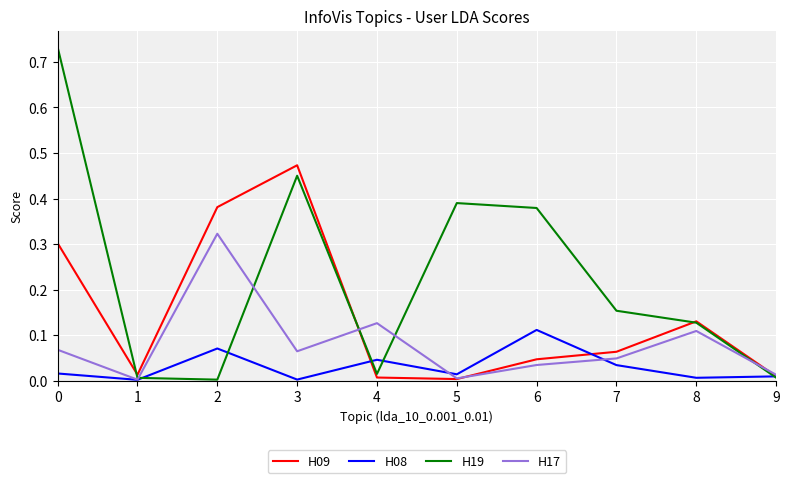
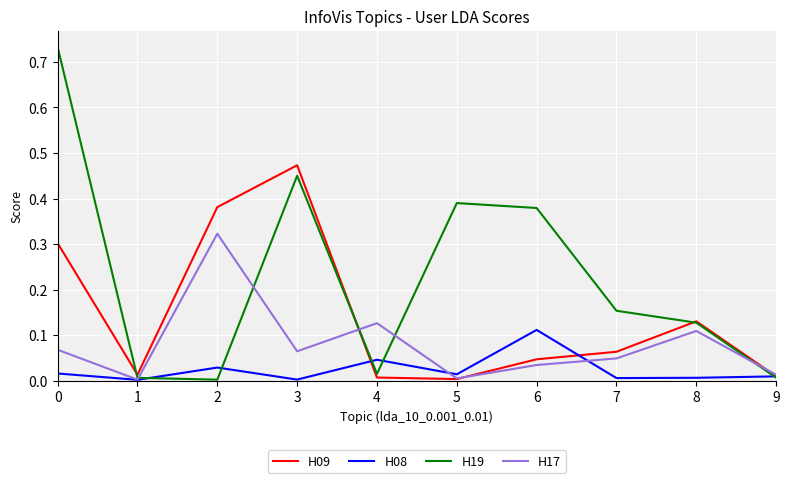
  {
    "H09": {
      "0": 0.30,
      "1": 0.01,
      "2": 0.38,
      "3": 0.47,
      "4": 0.01,
      "6": 0.05,
      "7": 0.06
    },
    "H08": {
      "0": 0.02,
-     "2": 0.07,
+     "2": 0.03,
      "3": 0.00,
      "4": 0.05,
      "5": 0.01,
      "6": 0.11,
-     "7": 0.03,
+     "7": 0.01,
      "8": 0.01
    },
    "H19": {
      "0": 0.73,
      "2": 0.00,
      "3": 0.45,
      "4": 0.02,
      "5": 0.39,
      "6": 0.38,
      "7": 0.15
    },
    "H17": {
      "0": 0.07,
      "2": 0.32,
      "3": 0.06,
      "4": 0.13,
      "6": 0.03,
      "7": 0.05,
      "8": 0.11
    }
  }
